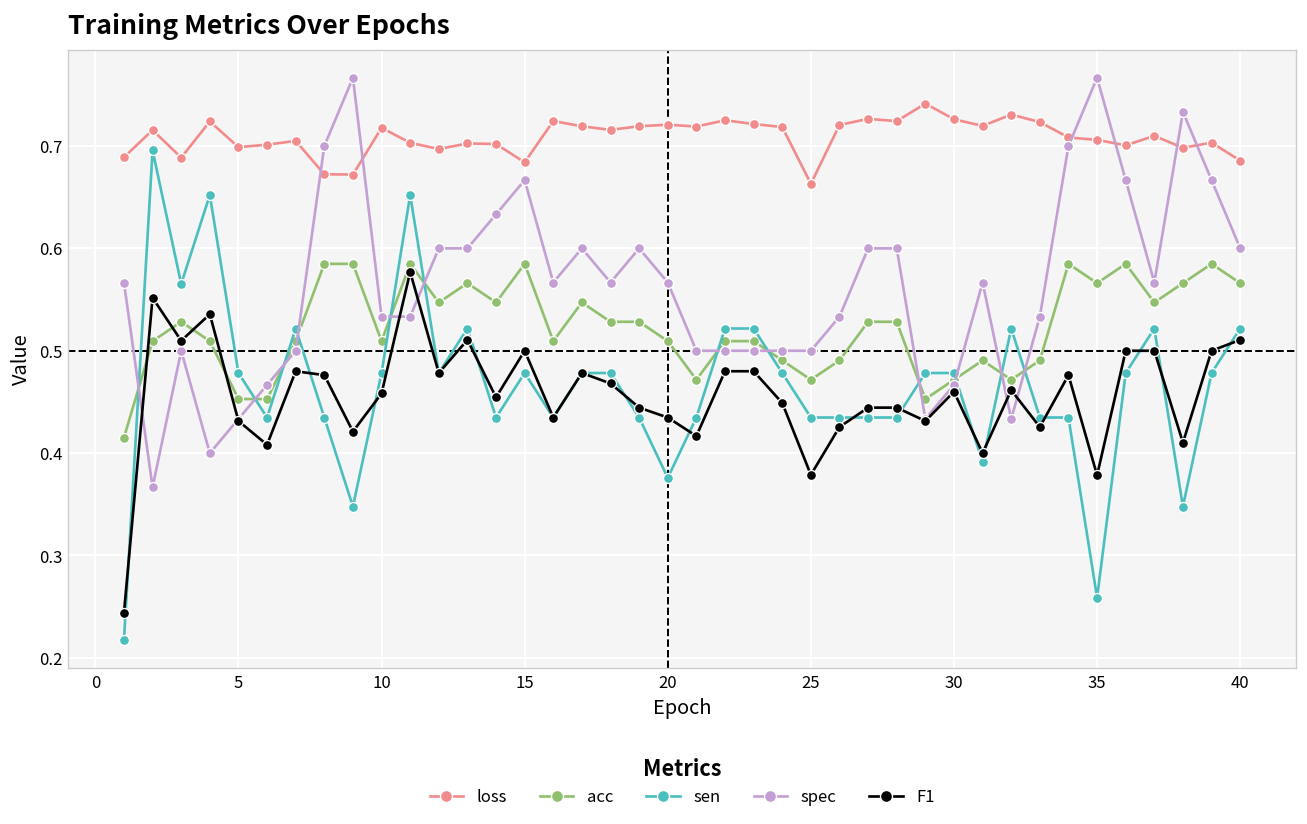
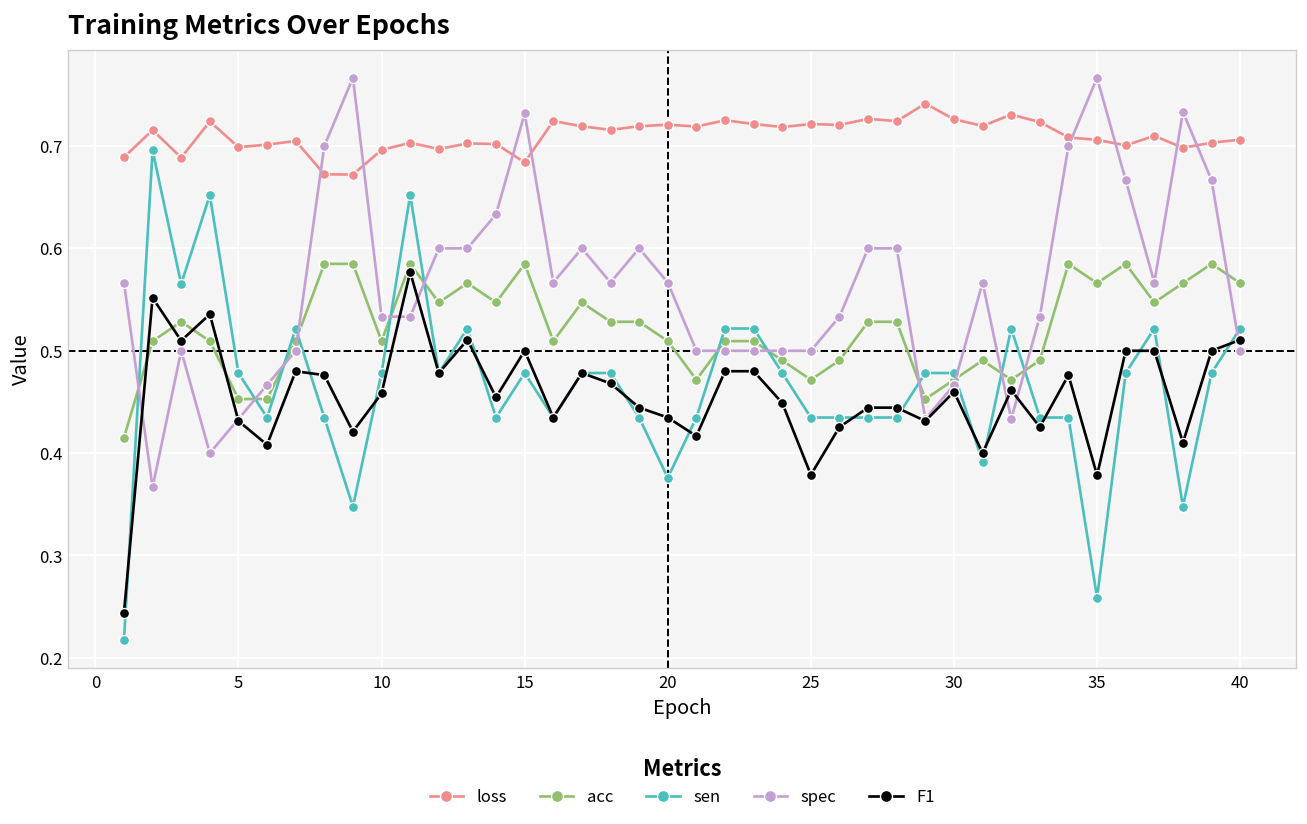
  {
    "loss": {
      "5": 0.70,
-     "10": 0.72,
+     "10": 0.70,
      "15": 0.68,
      "20": 0.72,
-     "25": 0.66,
+     "25": 0.72,
      "30": 0.73,
      "35": 0.71,
-     "40": 0.69
+     "40": 0.71
    },
    "acc": {
      "5": 0.45,
      "10": 0.51,
      "15": 0.58,
      "20": 0.51,
      "25": 0.47,
      "30": 0.47,
      "35": 0.57,
      "40": 0.57
    },
    "sen": {
      "5": 0.48,
      "10": 0.48,
      "15": 0.48,
      "20": 0.38,
      "25": 0.43,
      "30": 0.48,
      "35": 0.26,
      "40": 0.52
    },
    "spec": {
      "10": 0.53,
-     "15": 0.67,
+     "15": 0.73,
      "20": 0.57,
      "25": 0.50,
      "30": 0.47,
      "35": 0.77,
-     "40": 0.6
+     "40": 0.5
    },
    "F1": {
      "10": 0.46,
      "15": 0.50,
      "20": 0.43,
      "25": 0.38,
      "30": 0.46,
      "35": 0.38,
      "40": 0.51
    }
  }
